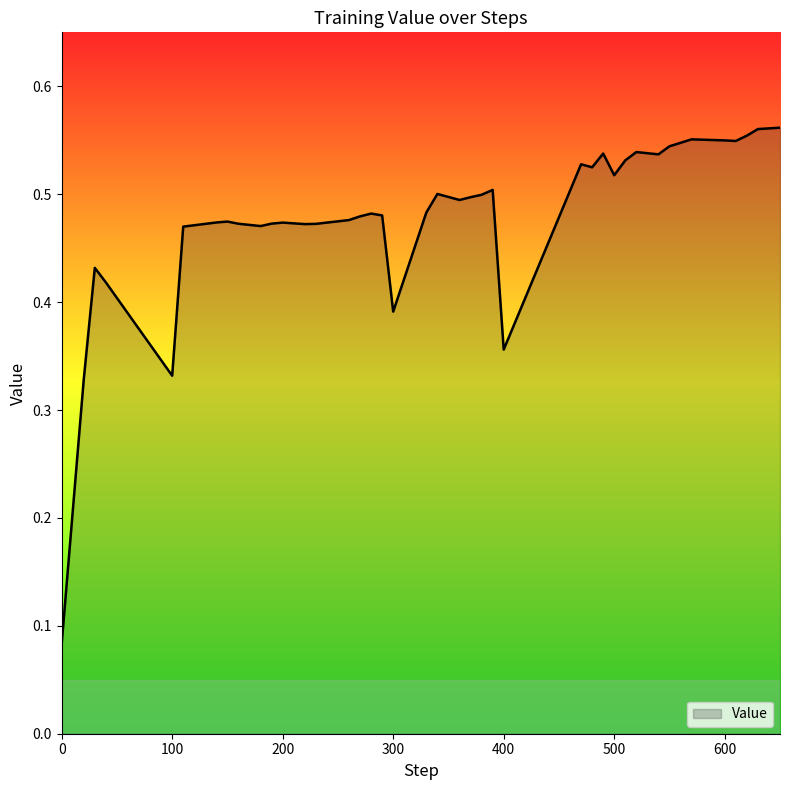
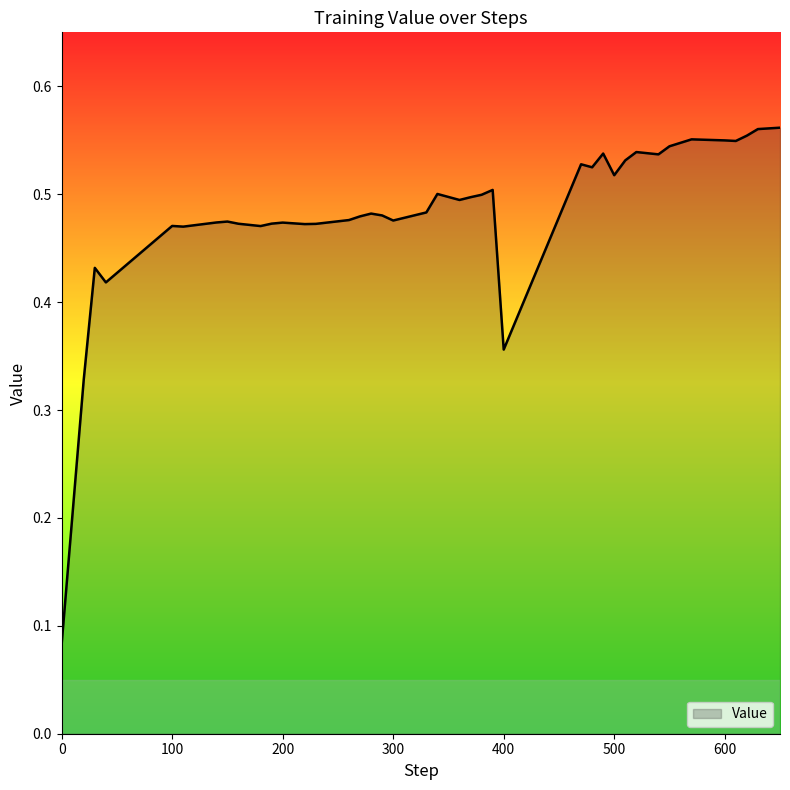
  {
    "0": 0.083,
-   "100": 0.332,
+   "100": 0.471,
    "200": 0.474,
-   "300": 0.391,
+   "300": 0.476,
    "400": 0.356,
    "500": 0.518,
    "600": 0.550
  }
